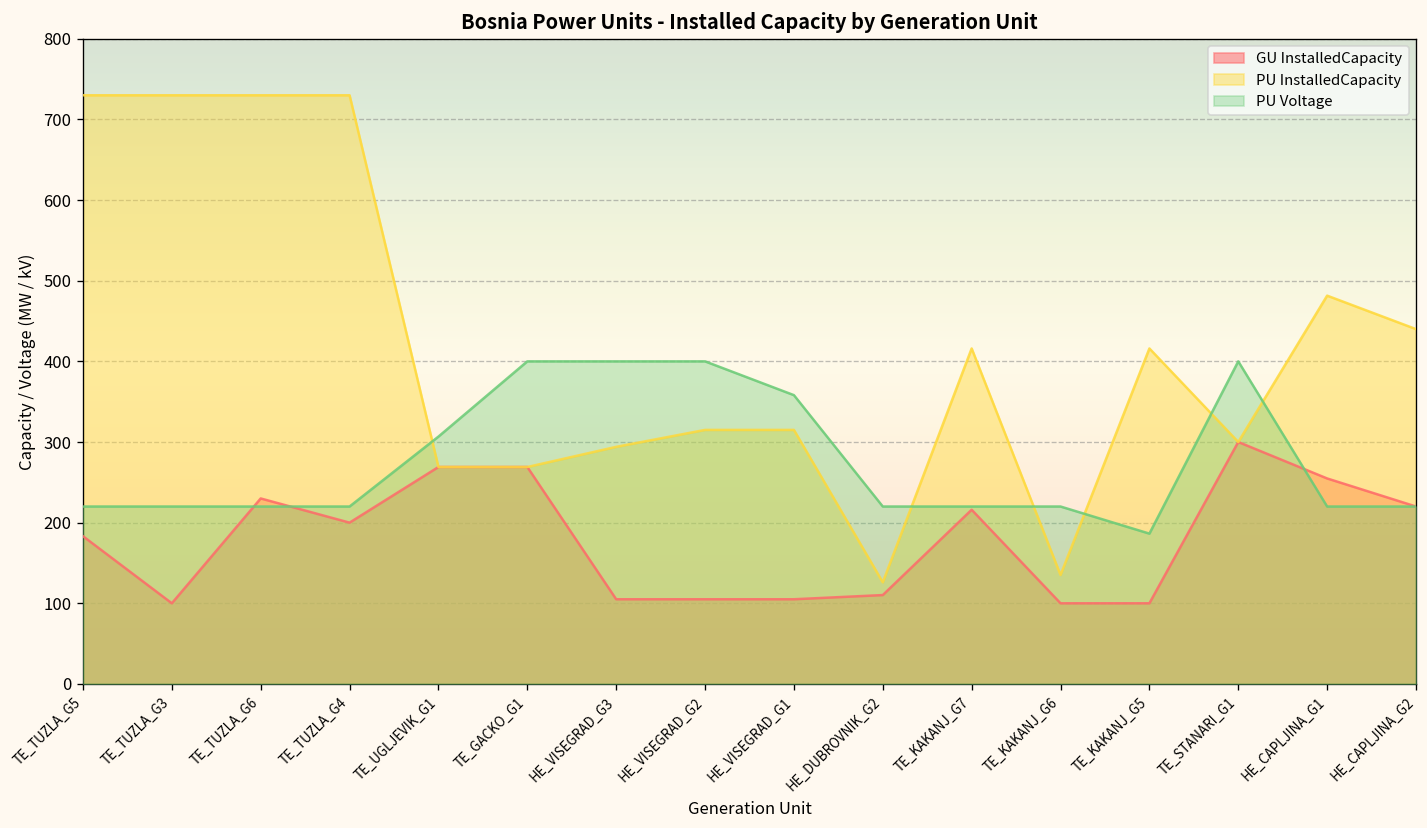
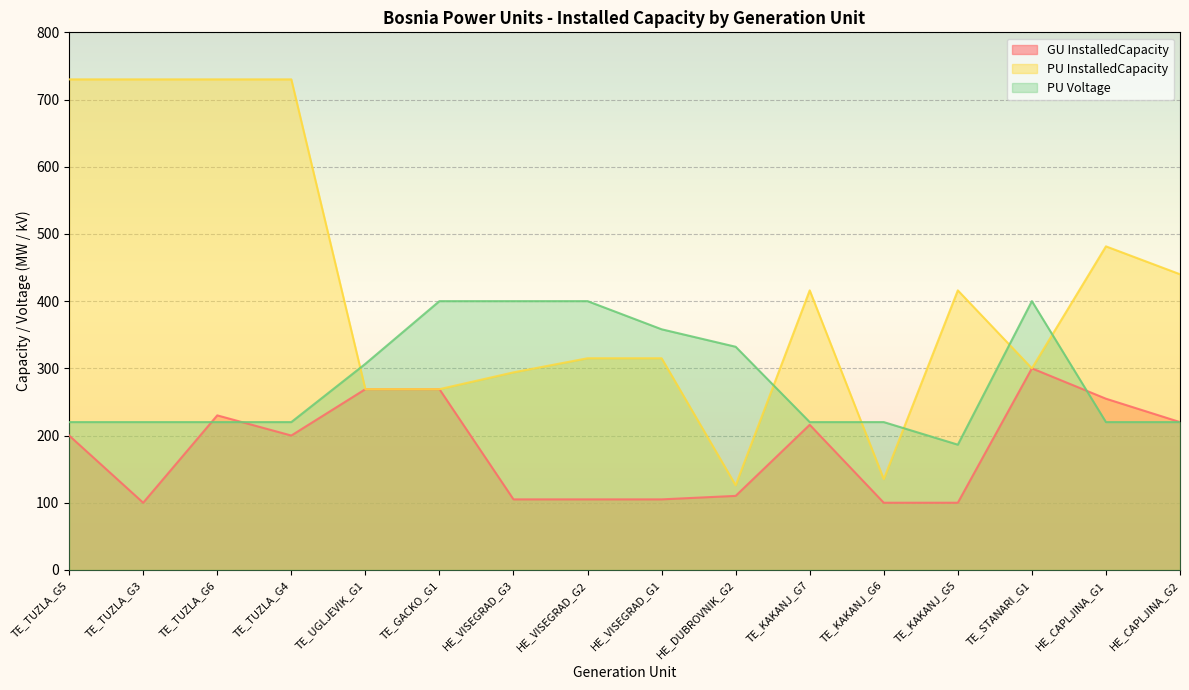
  {
    "GU InstalledCapacity": {
-     "TE_TUZLA_G5": 180,
+     "TE_TUZLA_G5": 200,
      "TE_TUZLA_G3": 100,
      "TE_TUZLA_G6": 230,
      "TE_TUZLA_G4": 200,
      "HE_VISEGRAD_G3": 110,
      "HE_VISEGRAD_G2": 110,
      "HE_VISEGRAD_G1": 110,
      "HE_DUBROVNIK_G2": 110,
      "TE_KAKANJ_G7": 220,
      "TE_KAKANJ_G6": 100,
      "TE_KAKANJ_G5": 100,
      "HE_CAPLJINA_G1": 250
    },
    "PU InstalledCapacity": {
      "TE_TUZLA_G5": 730,
      "TE_TUZLA_G3": 730,
      "TE_TUZLA_G6": 730,
      "TE_TUZLA_G4": 730,
      "HE_VISEGRAD_G3": 290,
      "HE_VISEGRAD_G2": 320,
      "HE_VISEGRAD_G1": 320,
      "HE_DUBROVNIK_G2": 130,
      "TE_KAKANJ_G7": 420,
      "TE_KAKANJ_G6": 140,
      "TE_KAKANJ_G5": 420,
      "HE_CAPLJINA_G1": 480,
      "HE_CAPLJINA_G2": 440
    },
    "PU Voltage": {
      "TE_TUZLA_G5": 220,
      "TE_TUZLA_G3": 220,
      "TE_TUZLA_G6": 220,
      "TE_TUZLA_G4": 220,
      "TE_UGLJEVIK_G1": 310,
      "TE_GACKO_G1": 400,
      "HE_VISEGRAD_G3": 400,
      "HE_VISEGRAD_G2": 400,
      "HE_VISEGRAD_G1": 360,
-     "HE_DUBROVNIK_G2": 220,
+     "HE_DUBROVNIK_G2": 330,
      "TE_KAKANJ_G7": 220,
      "TE_KAKANJ_G6": 220,
      "TE_KAKANJ_G5": 190,
      "TE_STANARI_G1": 400,
      "HE_CAPLJINA_G1": 220
    }
  }
